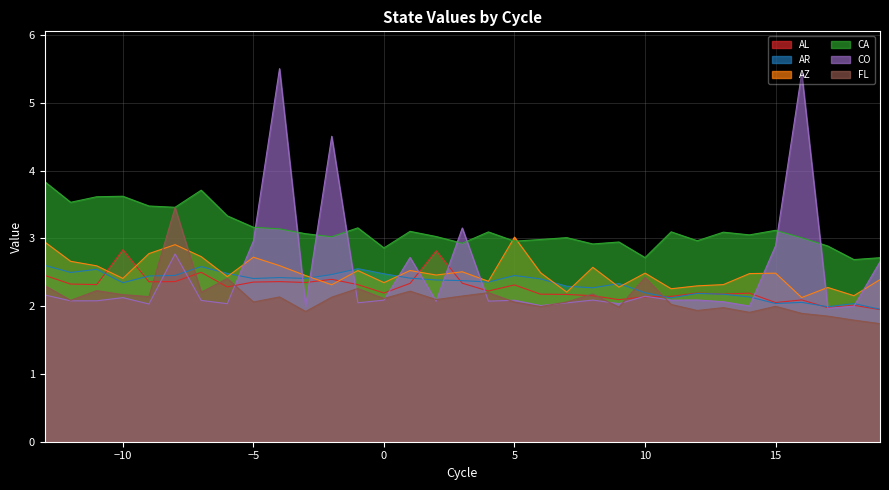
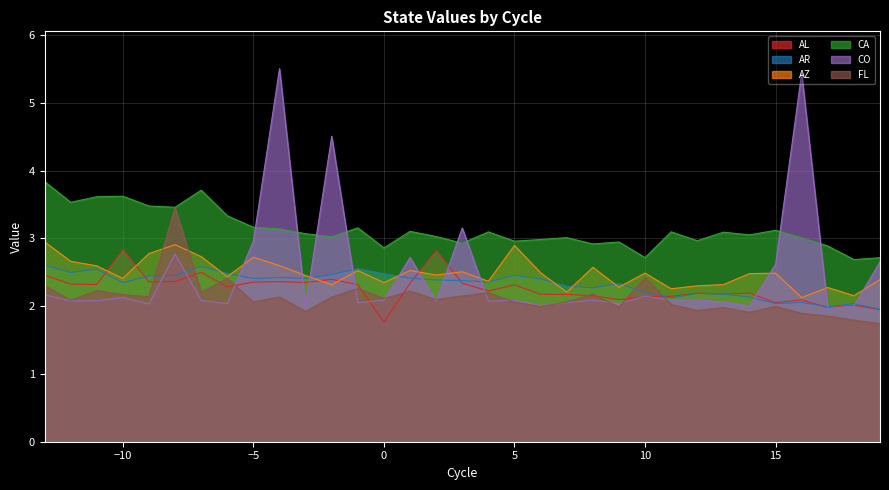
  {
    "AL": {
      "−10": 2.8,
      "−5": 2.4,
-     "0": 2.2,
+     "0": 1.8,
      "5": 2.3
    },
    "AR": {
      "−10": 2.3,
      "−5": 2.4,
      "0": 2.5,
      "5": 2.5,
      "10": 2.2
    },
    "AZ": {
      "−10": 2.4,
      "−5": 2.7,
      "0": 2.3,
-     "5": 3.0,
+     "5": 2.9,
      "10": 2.5,
      "15": 2.5
    },
    "CA": {
      "−10": 3.6,
      "−5": 3.2,
      "0": 2.9,
      "5": 3.0,
      "10": 2.7,
      "15": 3.1
    },
    "CO": {
      "−10": 2.1,
      "−5": 3.0,
-     "15": 2.9
+     "15": 2.6
    },
    "FL": {
      "−10": 2.2,
      "−5": 2.1,
      "10": 2.4,
      "15": 2.0
    }
  }
